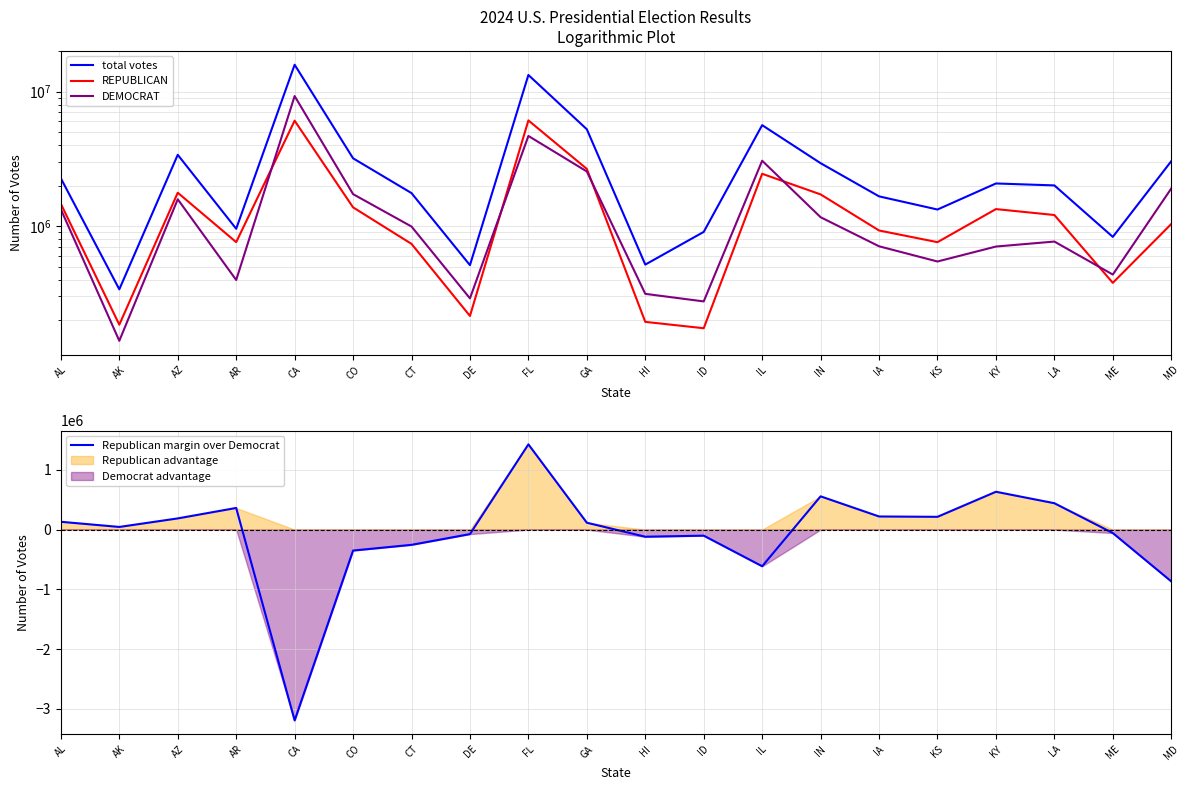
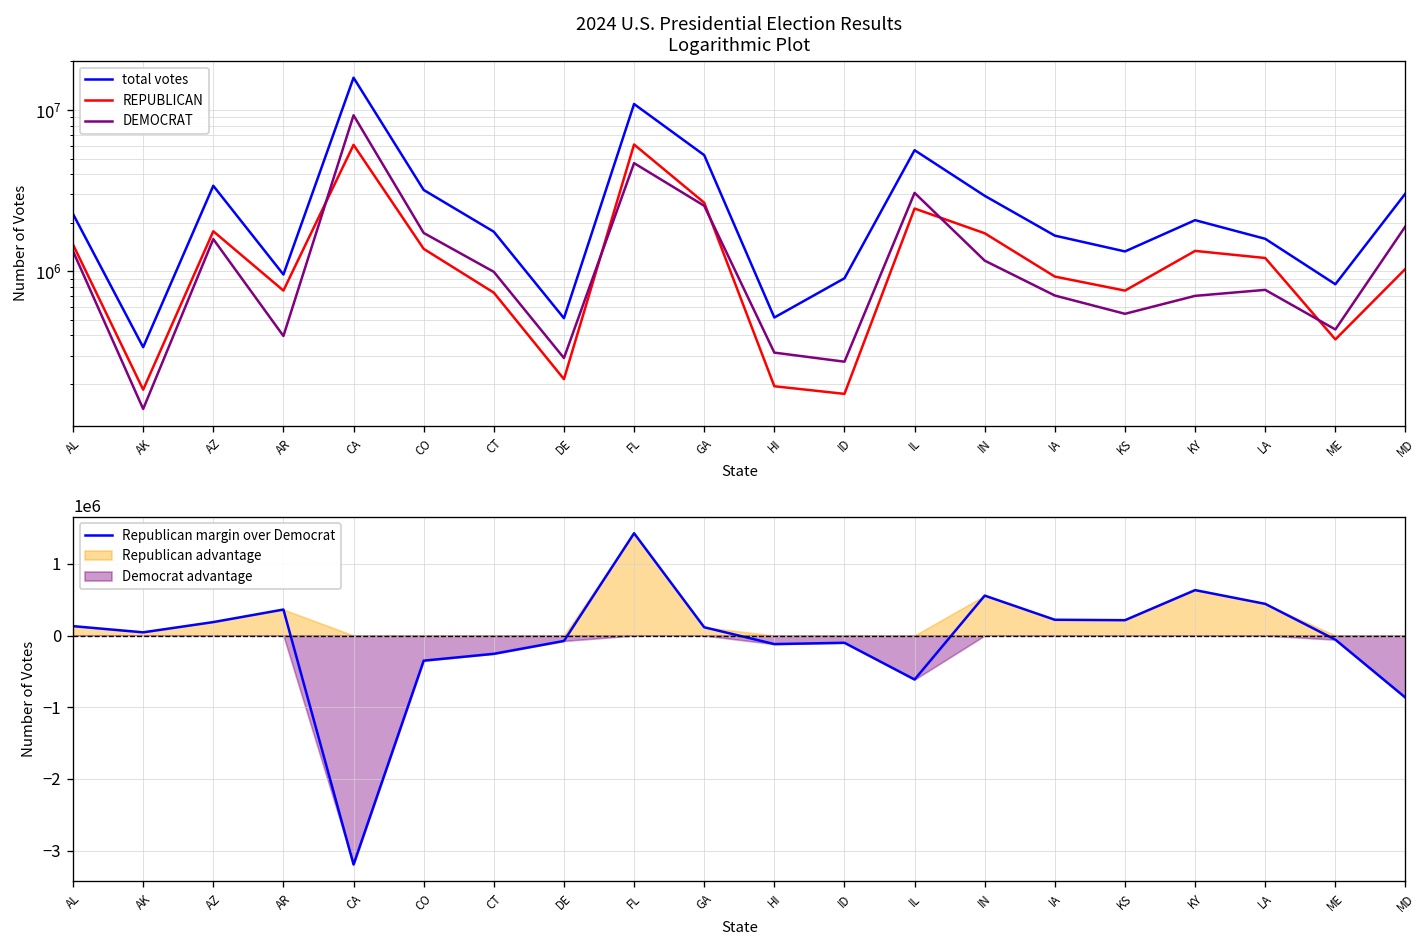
  {
    "2024 U.S. Presidential Election Results Logarithmic Plot": {
      "total votes": {
        "AL": 2300000,
        "AK": 340000,
        "AZ": 3400000,
        "AR": 1000000,
        "CA": 16000000,
        "CO": 3200000,
        "CT": 1800000,
        "DE": 510000,
-       "FL": 13000000,
+       "FL": 11000000,
        "GA": 5300000,
        "HI": 520000,
        "ID": 900000,
        "IL": 5600000,
        "IN": 2900000,
        "IA": 1700000,
        "KS": 1300000,
        "KY": 2100000,
-       "LA": 2000000,
+       "LA": 1600000,
        "ME": 800000,
        "MD": 3000000
      },
      "REPUBLICAN": {
        "AL": 1500000,
        "AK": 180000,
        "AZ": 1800000,
        "AR": 800000,
        "CA": 6000000,
        "CO": 1400000,
        "CT": 700000,
        "DE": 210000,
        "FL": 6000000,
        "GA": 2700000,
        "HI": 190000,
        "ID": 170000,
        "IL": 2400000,
        "IN": 1700000,
        "IA": 900000,
        "KS": 800000,
        "KY": 1300000,
        "LA": 1200000,
        "ME": 380000,
        "MD": 1000000
      },
      "DEMOCRAT": {
        "AL": 1300000,
        "AK": 140000,
        "AZ": 1600000,
        "AR": 400000,
        "CA": 9000000,
        "CO": 1700000,
        "CT": 1000000,
        "DE": 290000,
        "FL": 4700000,
        "GA": 2500000,
        "HI": 310000,
        "ID": 270000,
        "IL": 3100000,
        "IN": 1200000,
        "IA": 700000,
        "KS": 540000,
        "KY": 700000,
        "LA": 800000,
        "ME": 440000,
        "MD": 1900000
      }
    }
  }
